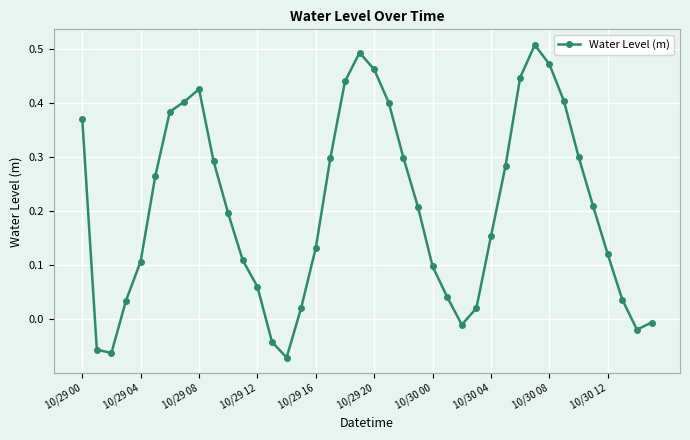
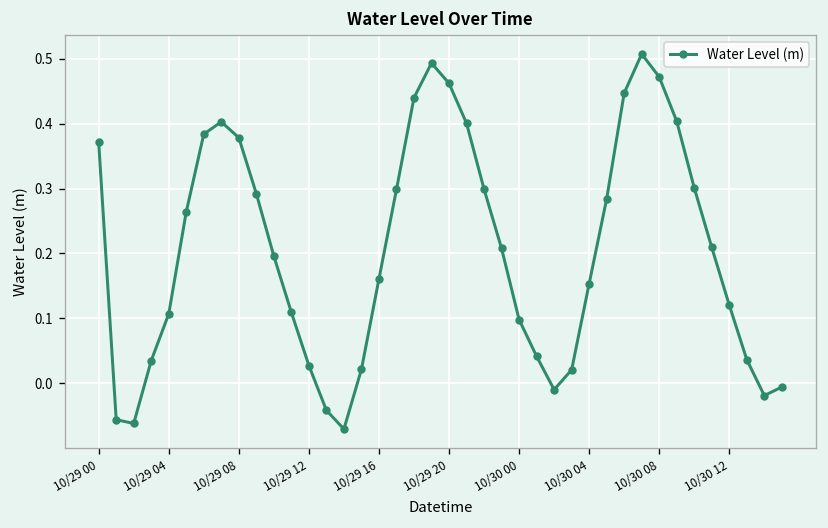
  {
    "10/29 00": 0.37,
    "10/29 04": 0.11,
-   "10/29 08": 0.43,
-   "10/29 12": 0.06,
-   "10/29 16": 0.13,
+   "10/29 08": 0.38,
+   "10/29 12": 0.03,
+   "10/29 16": 0.16,
    "10/29 20": 0.46,
    "10/30 00": 0.10,
    "10/30 04": 0.15,
    "10/30 08": 0.47,
    "10/30 12": 0.12
  }
